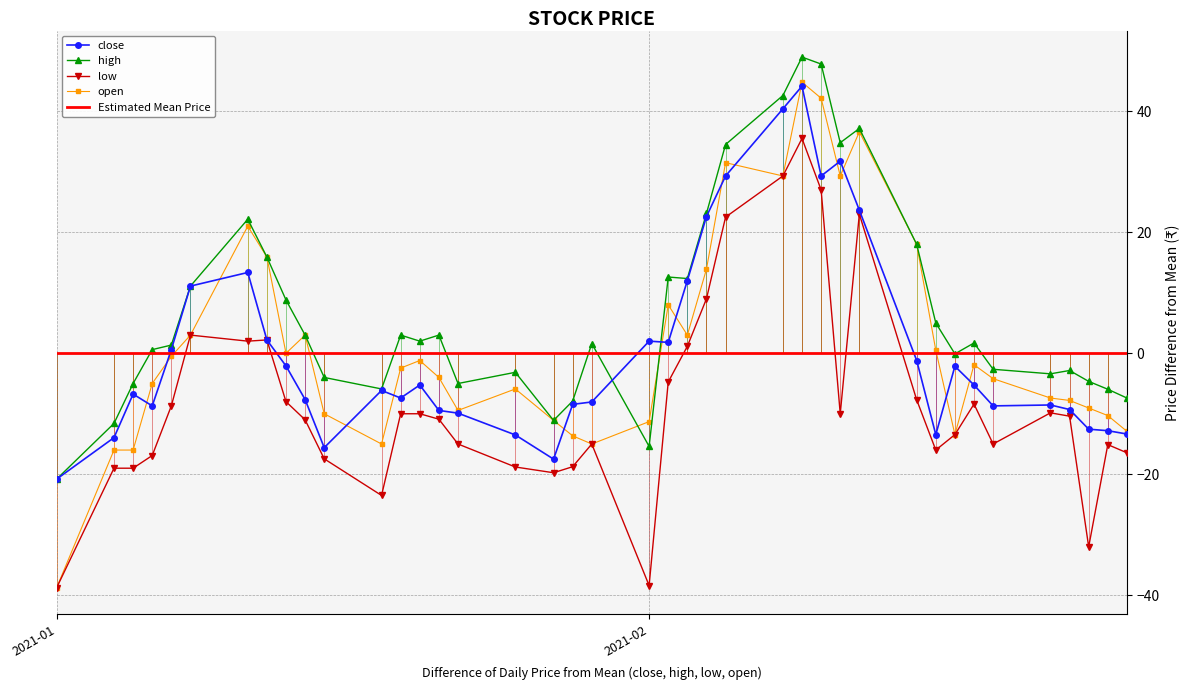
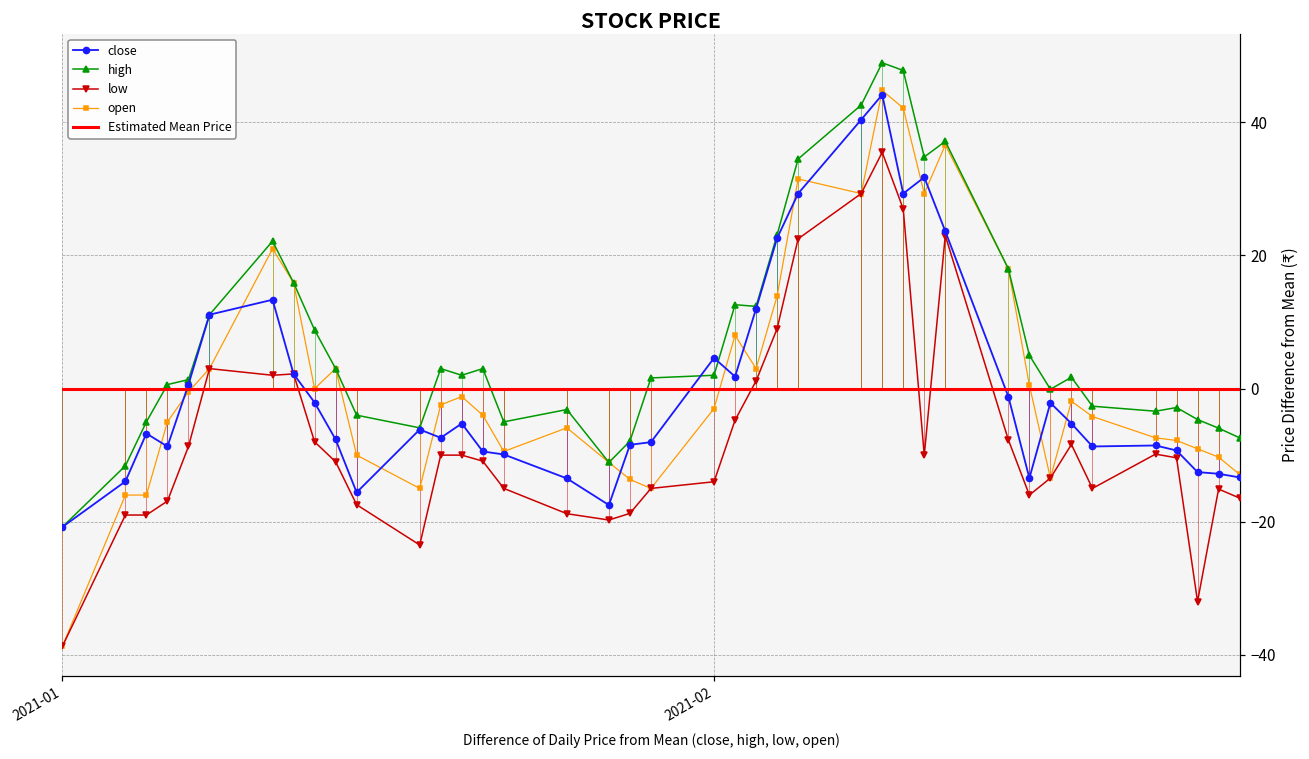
  {
    "close": {
-     "2021-02": 2
+     "2021-02": 5
    },
    "high": {
-     "2021-02": -15
+     "2021-02": 2
    },
    "low": {
-     "2021-02": -38
+     "2021-02": -14
    },
    "open": {
-     "2021-02": -11
+     "2021-02": -3
    }
  }
